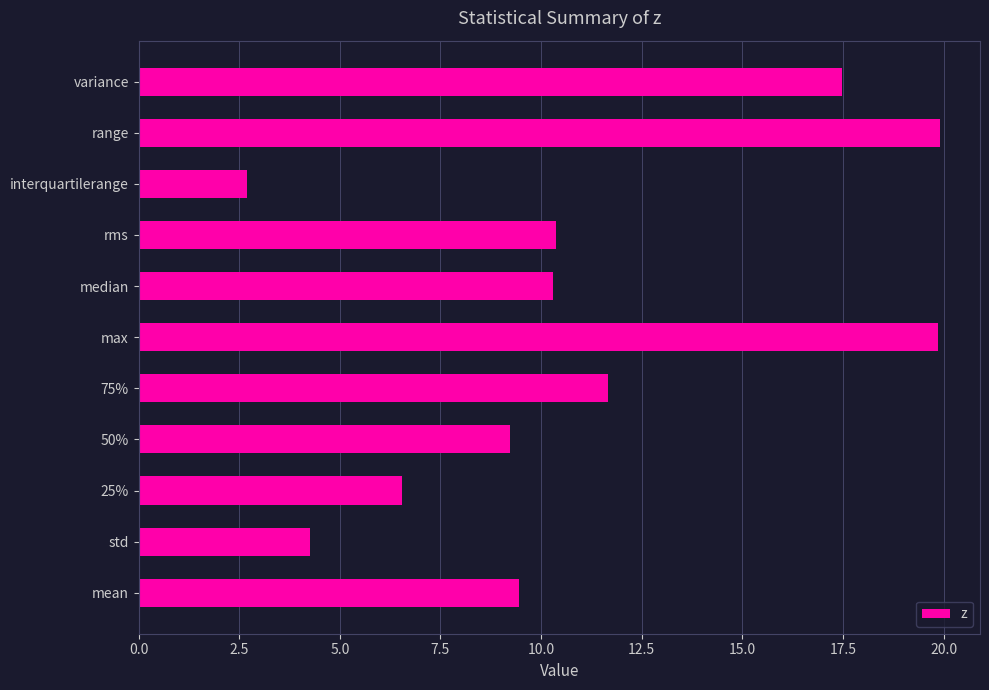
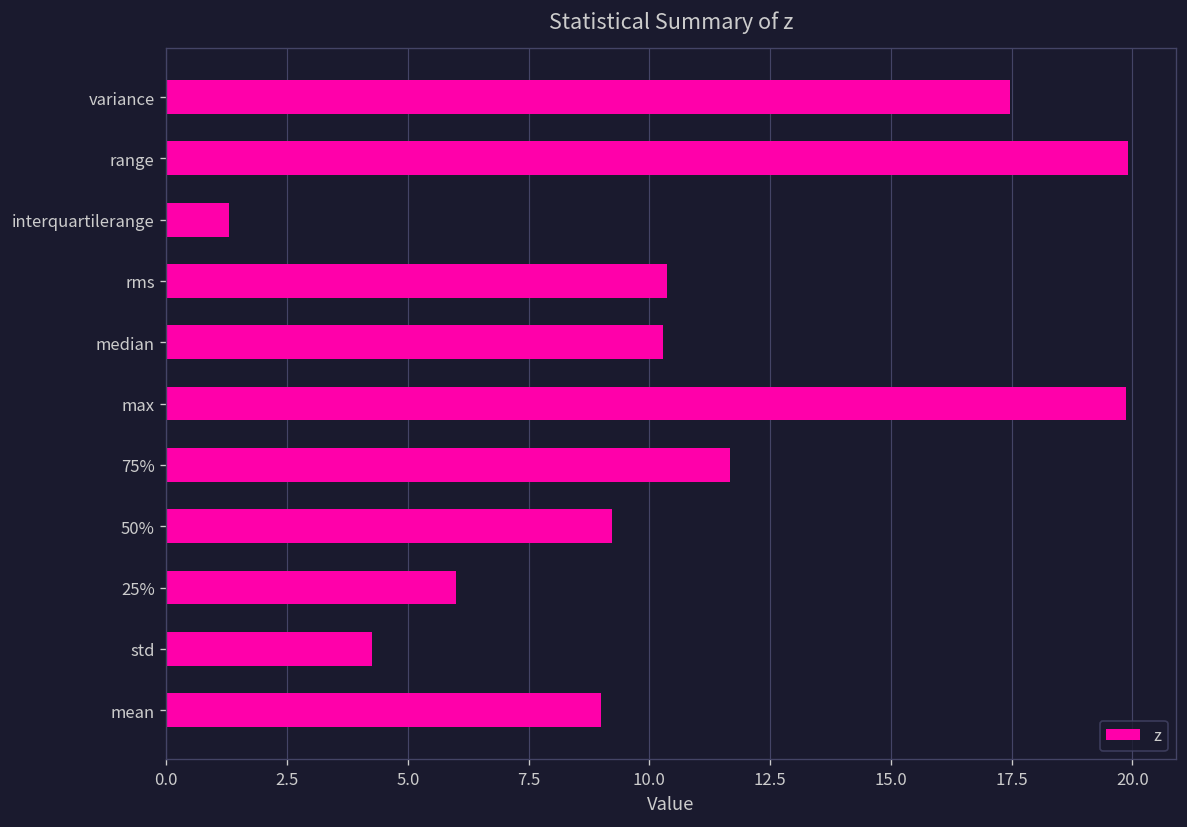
  {
    "variance": 17.5,
    "range": 19.9,
-   "interquartilerange": 2.7,
+   "interquartilerange": 1.3,
    "rms": 10.4,
    "median": 10.3,
    "max": 19.9,
    "75%": 11.7,
    "50%": 9.2,
-   "25%": 6.5,
+   "25%": 6.0,
    "std": 4.3,
-   "mean": 9.5
+   "mean": 9.0
  }
